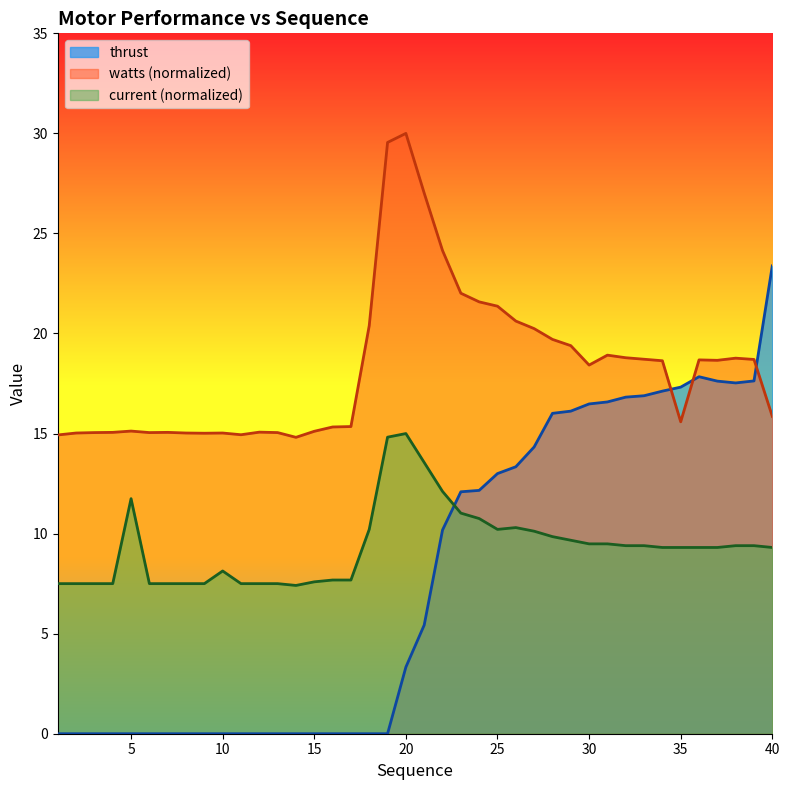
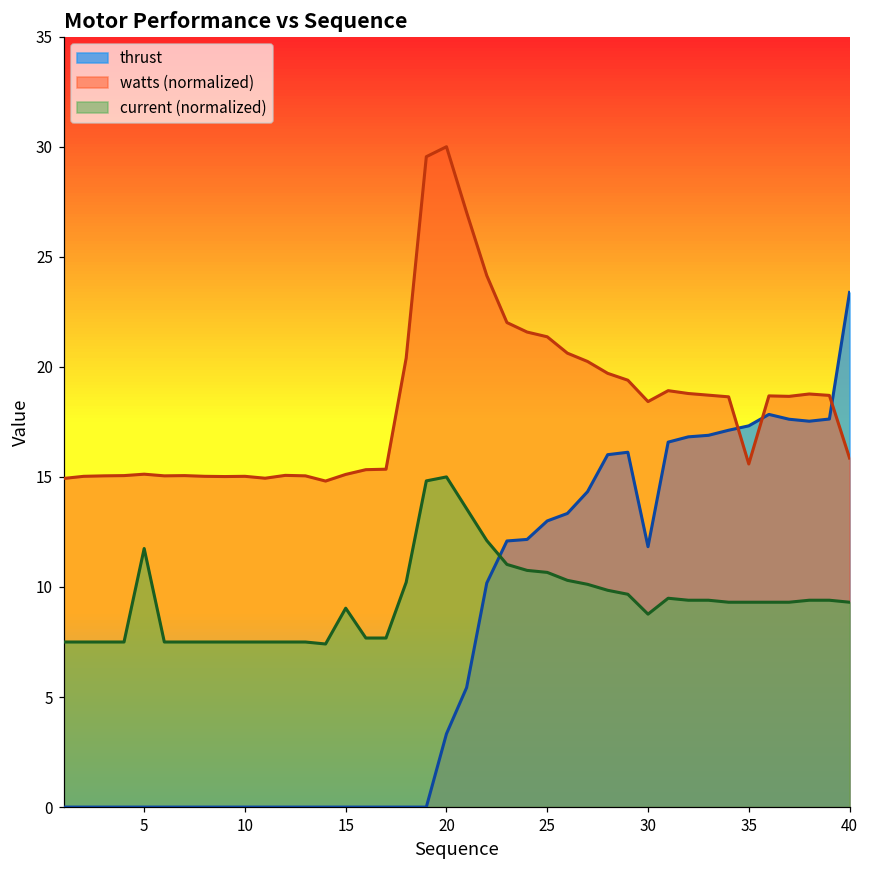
  {
    "thrust": {
      "5": 0.0,
      "10": 0.0,
      "15": 0.0,
      "20": 3.3,
      "25": 13.0,
-     "30": 16.5,
+     "30": 11.8,
      "35": 17.3,
      "40": 23.4
    },
    "watts (normalized)": {
      "5": 15.1,
      "10": 15.0,
      "15": 15.1,
      "20": 30.0,
      "25": 21.4,
      "30": 18.4,
      "35": 15.6,
      "40": 15.9
    },
    "current (normalized)": {
      "5": 11.7,
-     "10": 8.1,
-     "15": 7.6,
+     "10": 7.5,
+     "15": 9.0,
      "20": 15.0,
-     "25": 10.2,
-     "30": 9.5,
+     "25": 10.7,
+     "30": 8.8,
      "35": 9.3,
      "40": 9.3
    }
  }
